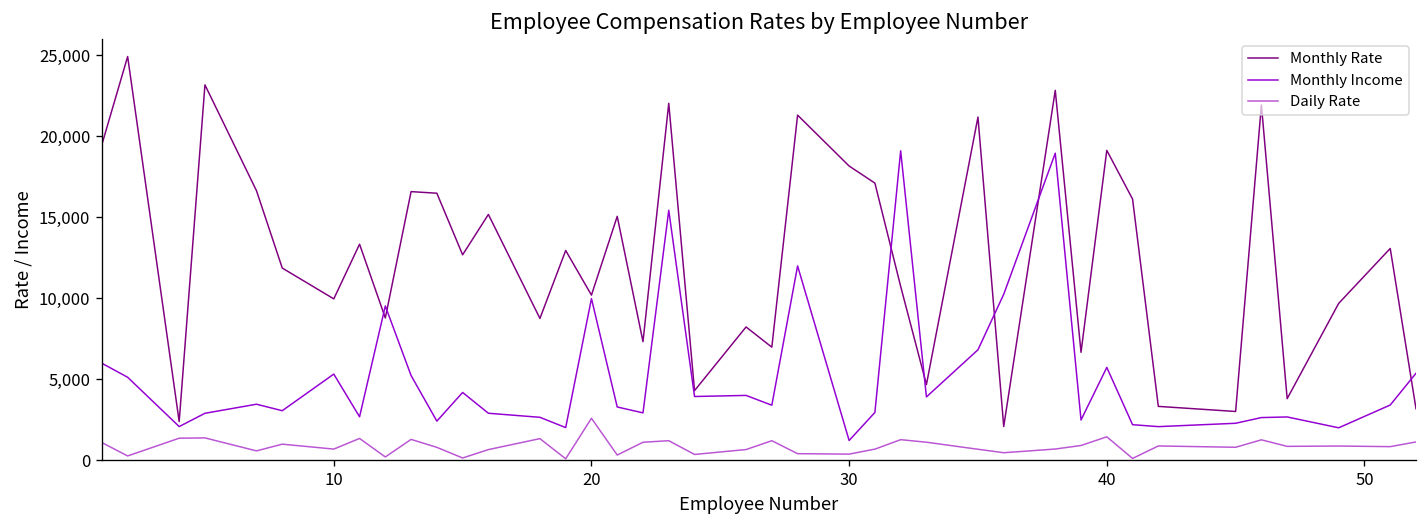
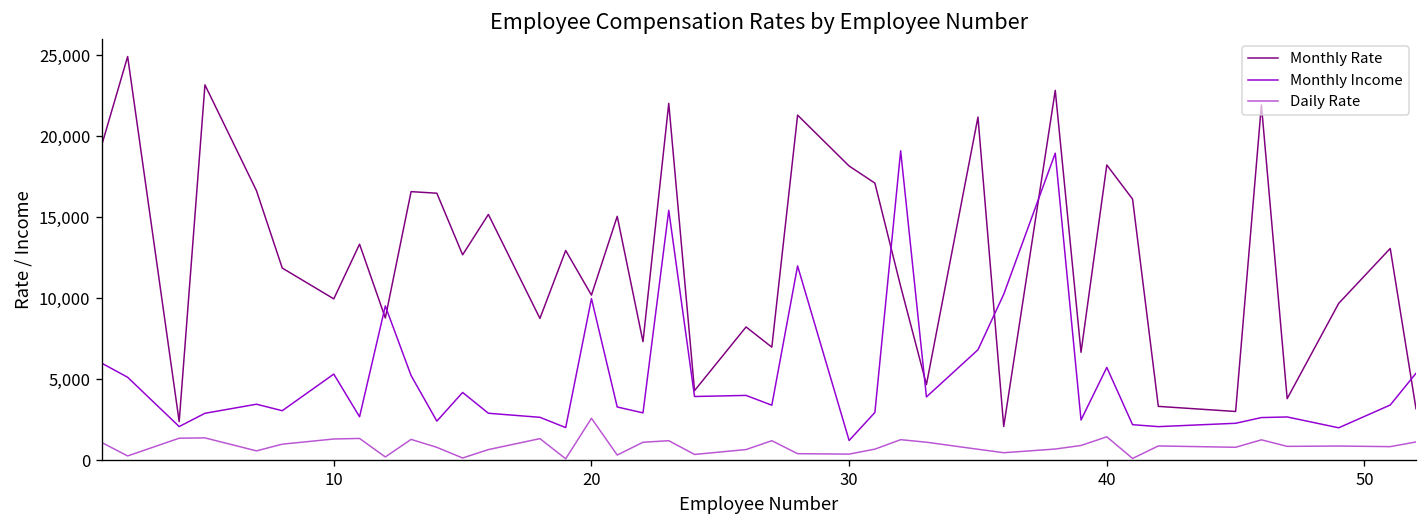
  {
    "Monthly Rate": {
      "10": "10,000",
      "20": "10,200",
      "30": "18,200",
-     "40": "19,100"
+     "40": "18,200"
    },
    "Monthly Income": {
      "10": "5,300",
      "20": "10,000",
      "30": "1,200",
      "40": "5,700"
    },
    "Daily Rate": {
-     "10": "700",
+     "10": "1,300",
      "20": "2,600",
      "30": "400",
      "40": "1,500"
    }
  }
